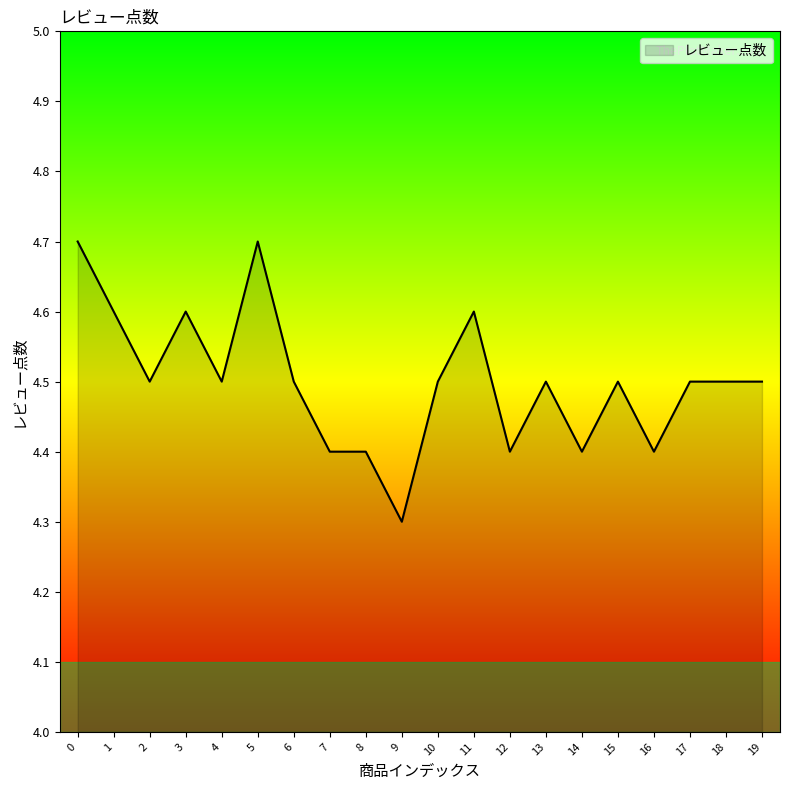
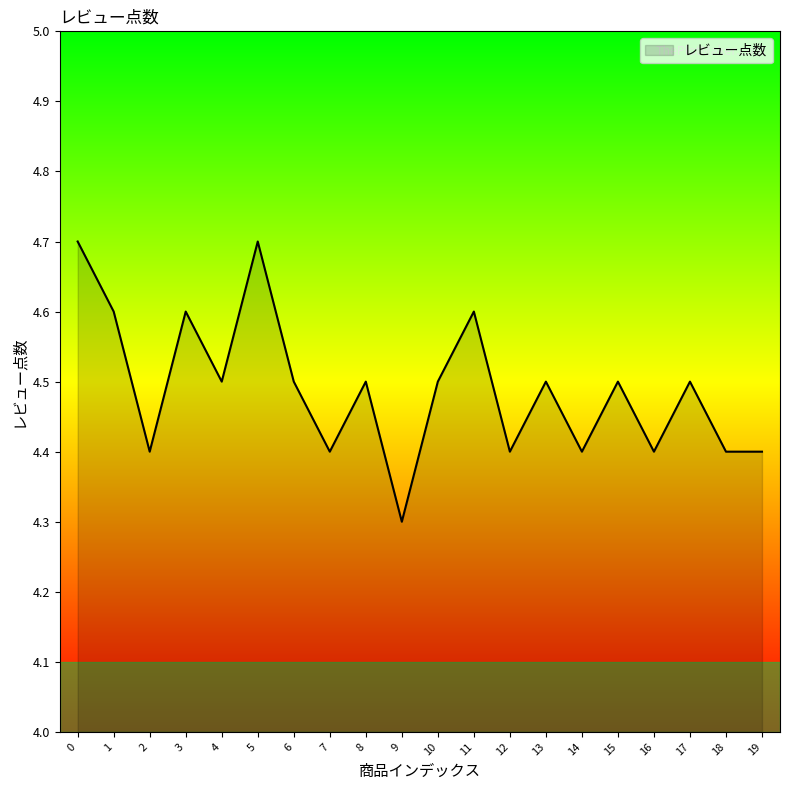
  {
    "0": 4.7,
    "1": 4.6,
-   "2": 4.5,
+   "2": 4.4,
    "3": 4.6,
    "4": 4.5,
    "5": 4.7,
    "6": 4.5,
    "7": 4.4,
-   "8": 4.4,
+   "8": 4.5,
    "9": 4.3,
    "10": 4.5,
    "11": 4.6,
    "12": 4.4,
    "13": 4.5,
    "14": 4.4,
    "15": 4.5,
    "16": 4.4,
    "17": 4.5,
-   "18": 4.5,
-   "19": 4.5
+   "18": 4.4,
+   "19": 4.4
  }
